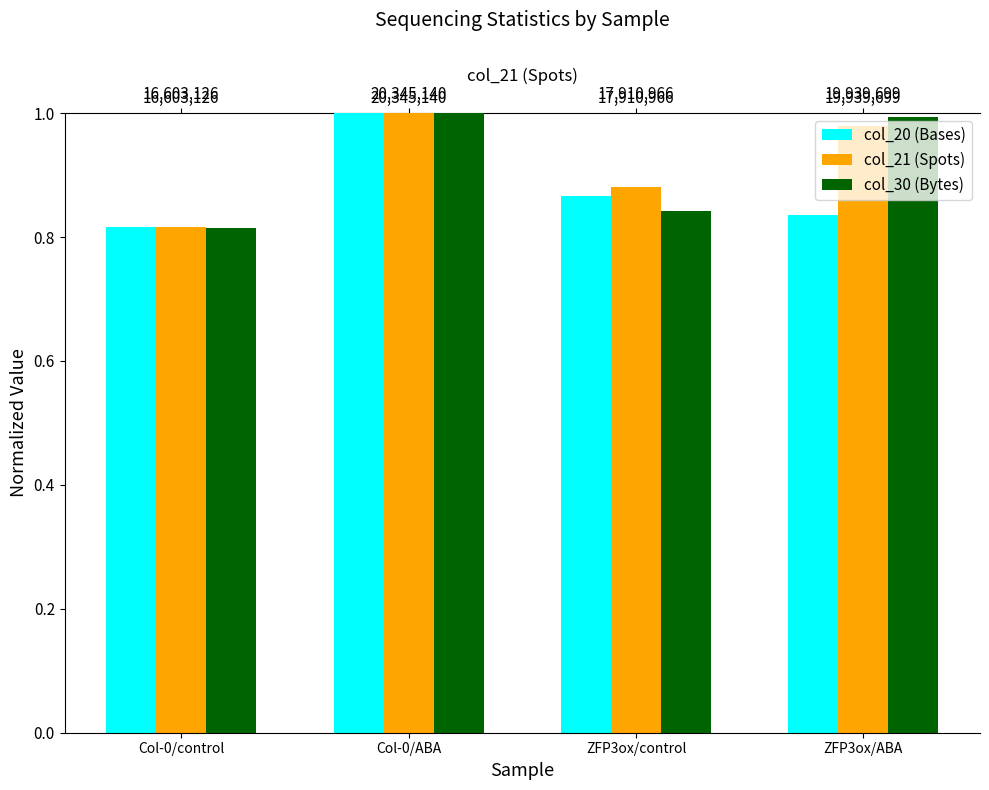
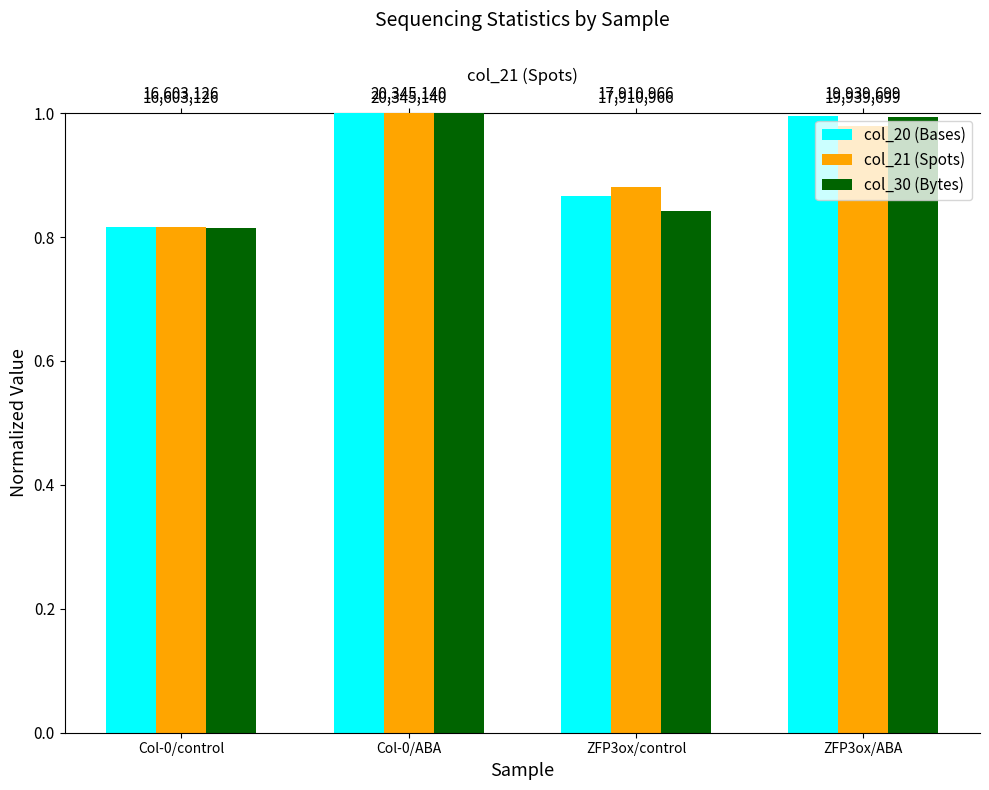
  {
    "col_20 (Bases)": {
      "Col-0/control": 0.82,
      "Col-0/ABA": 1.00,
      "ZFP3ox/control": 0.87,
-     "ZFP3ox/ABA": 0.84
+     "ZFP3ox/ABA": 1.00
    },
    "col_21 (Spots)": {
      "Col-0/control": 0.82,
      "ZFP3ox/control": 0.88
    },
    "col_30 (Bytes)": {
      "Col-0/control": 0.81,
      "Col-0/ABA": 1.00,
      "ZFP3ox/control": 0.84
    }
  }
